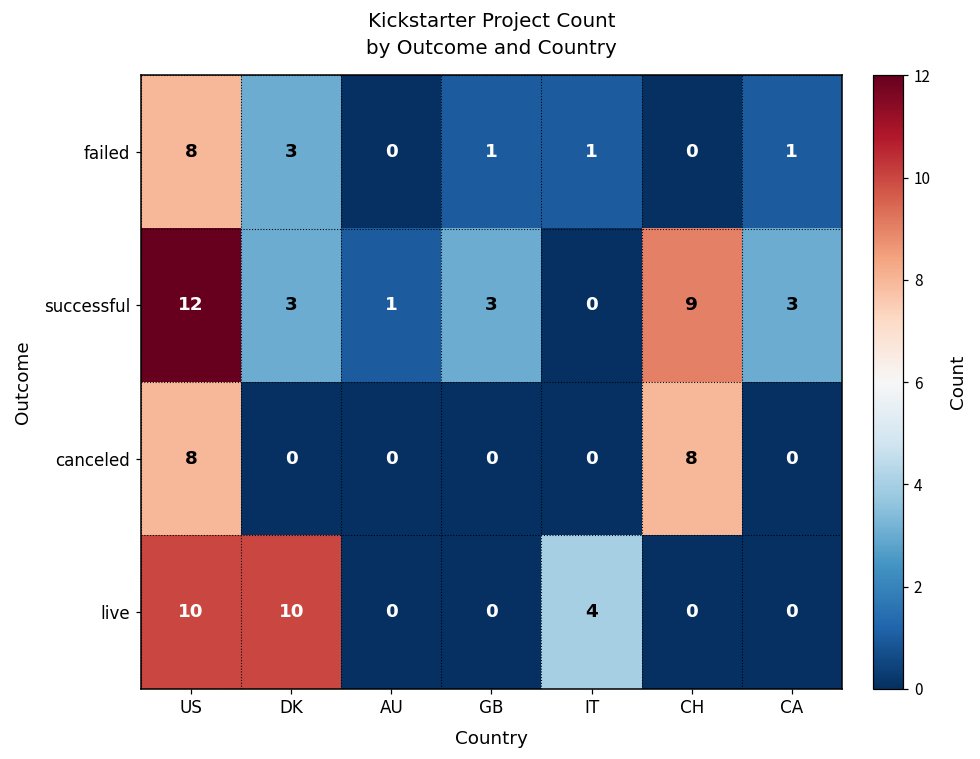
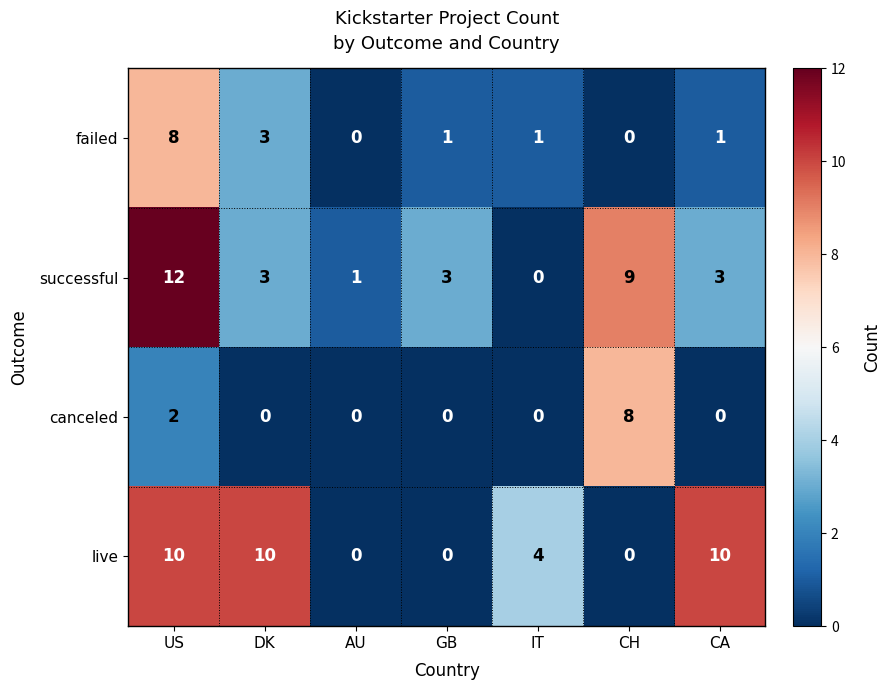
  {
    "failed": {
      "US": 8,
      "DK": 3,
      "AU": 0,
      "GB": 1,
      "IT": 1,
      "CH": 0,
      "CA": 1
    },
    "successful": {
      "US": 12,
      "DK": 3,
      "AU": 1,
      "GB": 3,
      "IT": 0,
      "CH": 9,
      "CA": 3
    },
    "canceled": {
-     "US": 8,
+     "US": 2,
      "DK": 0,
      "AU": 0,
      "GB": 0,
      "IT": 0,
      "CH": 8,
      "CA": 0
    },
    "live": {
      "US": 10,
      "DK": 10,
      "AU": 0,
      "GB": 0,
      "IT": 4,
      "CH": 0,
-     "CA": 0
+     "CA": 10
    }
  }
